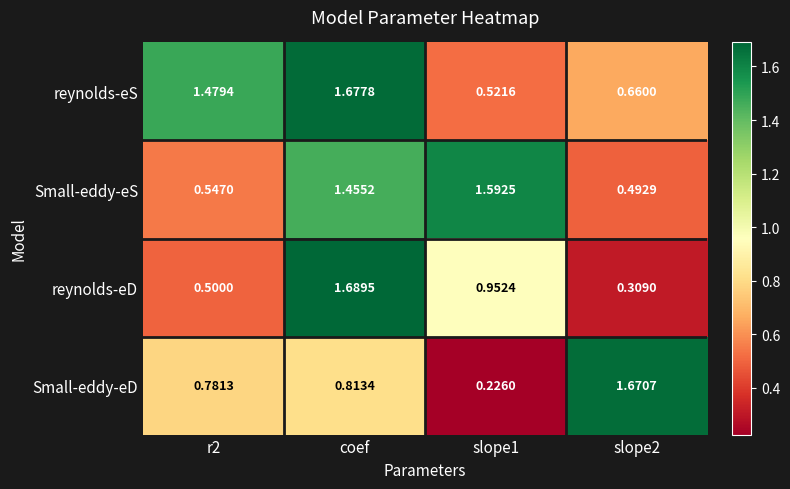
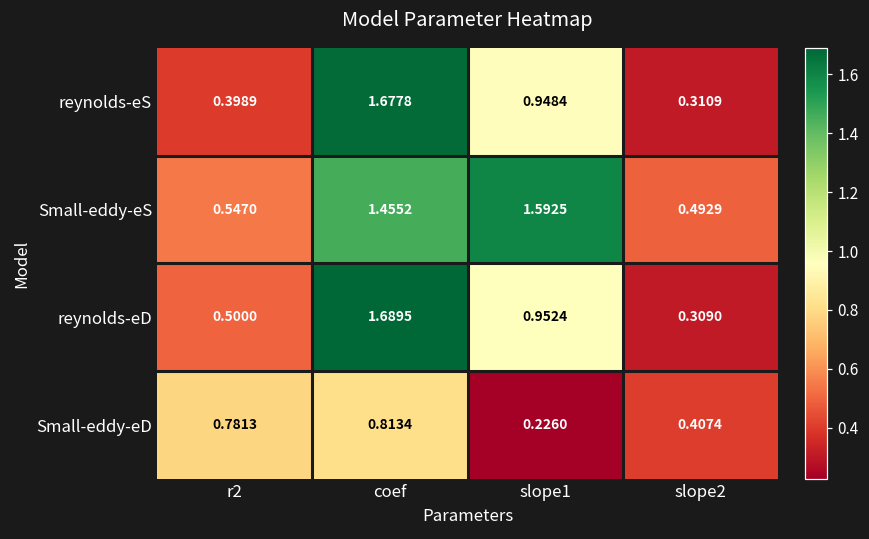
  {
    "reynolds-eS": {
-     "r2": 1.4794,
+     "r2": 0.3989,
      "coef": 1.6778,
-     "slope1": 0.5216,
-     "slope2": 0.6600
+     "slope1": 0.9484,
+     "slope2": 0.3109
    },
    "Small-eddy-eS": {
      "r2": 0.5470,
      "coef": 1.4552,
      "slope1": 1.5925,
      "slope2": 0.4929
    },
    "reynolds-eD": {
      "r2": 0.5000,
      "coef": 1.6895,
      "slope1": 0.9524,
      "slope2": 0.3090
    },
    "Small-eddy-eD": {
      "r2": 0.7813,
      "coef": 0.8134,
      "slope1": 0.2260,
-     "slope2": 1.6707
+     "slope2": 0.4074
    }
  }
